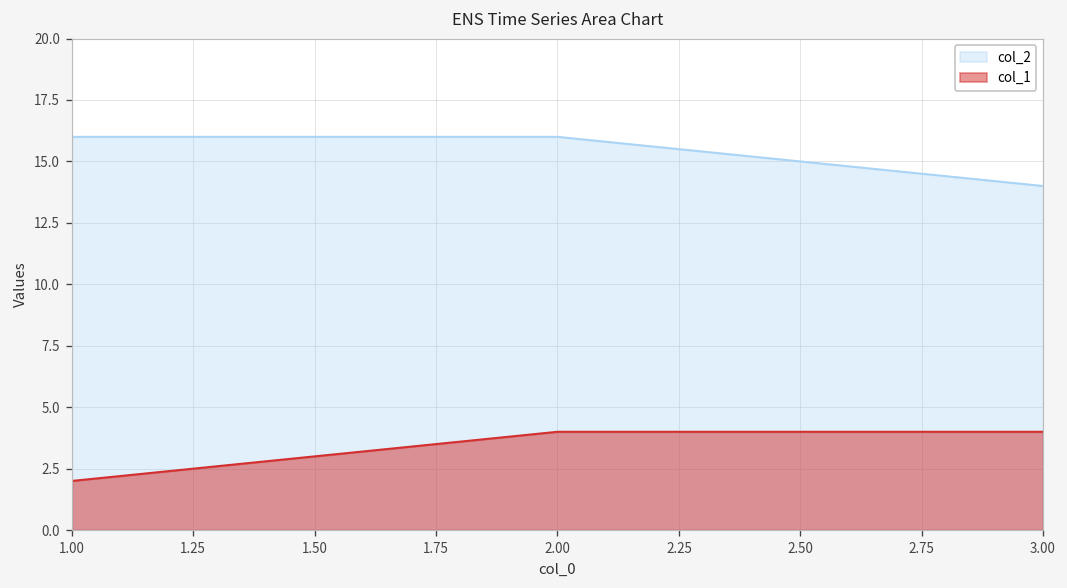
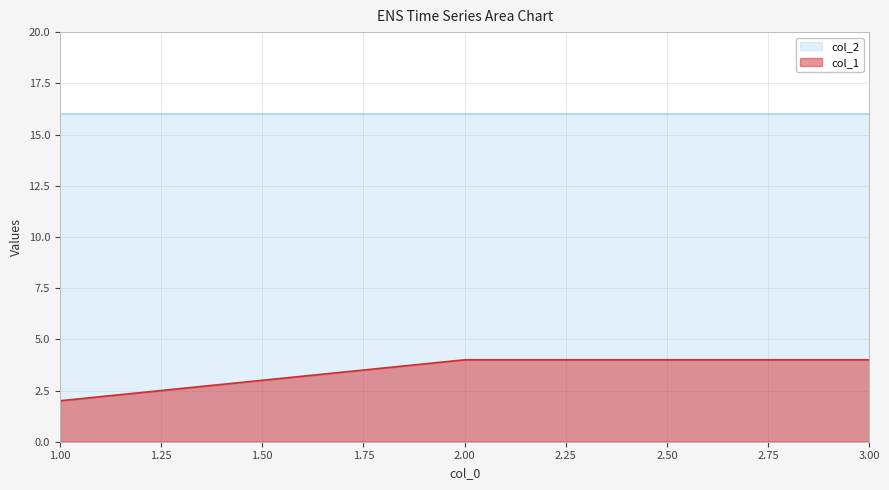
  {
    "col_2": {
      "1.00": 16,
      "2.00": 16,
-     "3.00": 14
+     "3.00": 16
    },
    "col_1": {
      "1.00": 2,
      "2.00": 4,
      "3.00": 4
    }
  }
